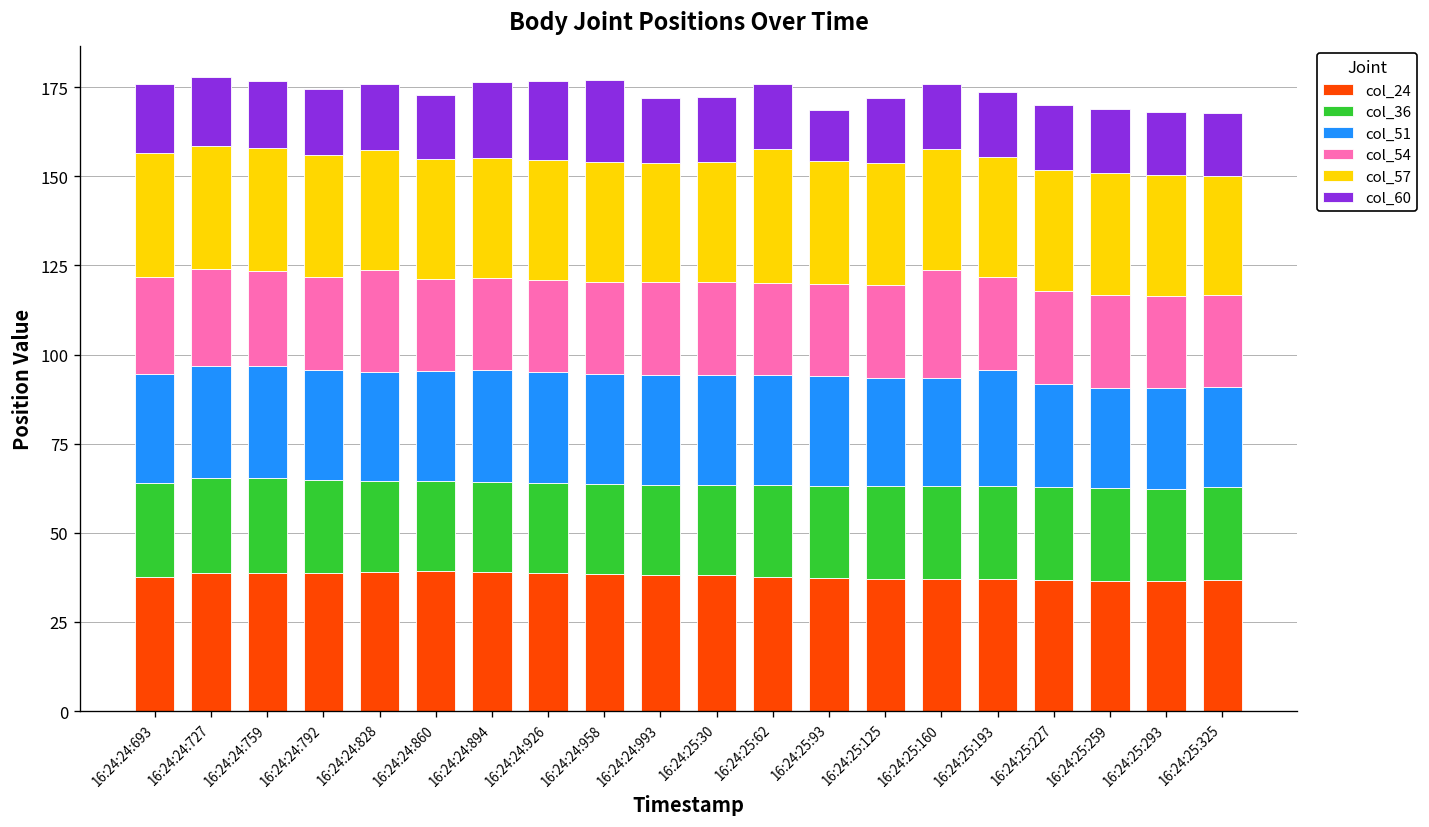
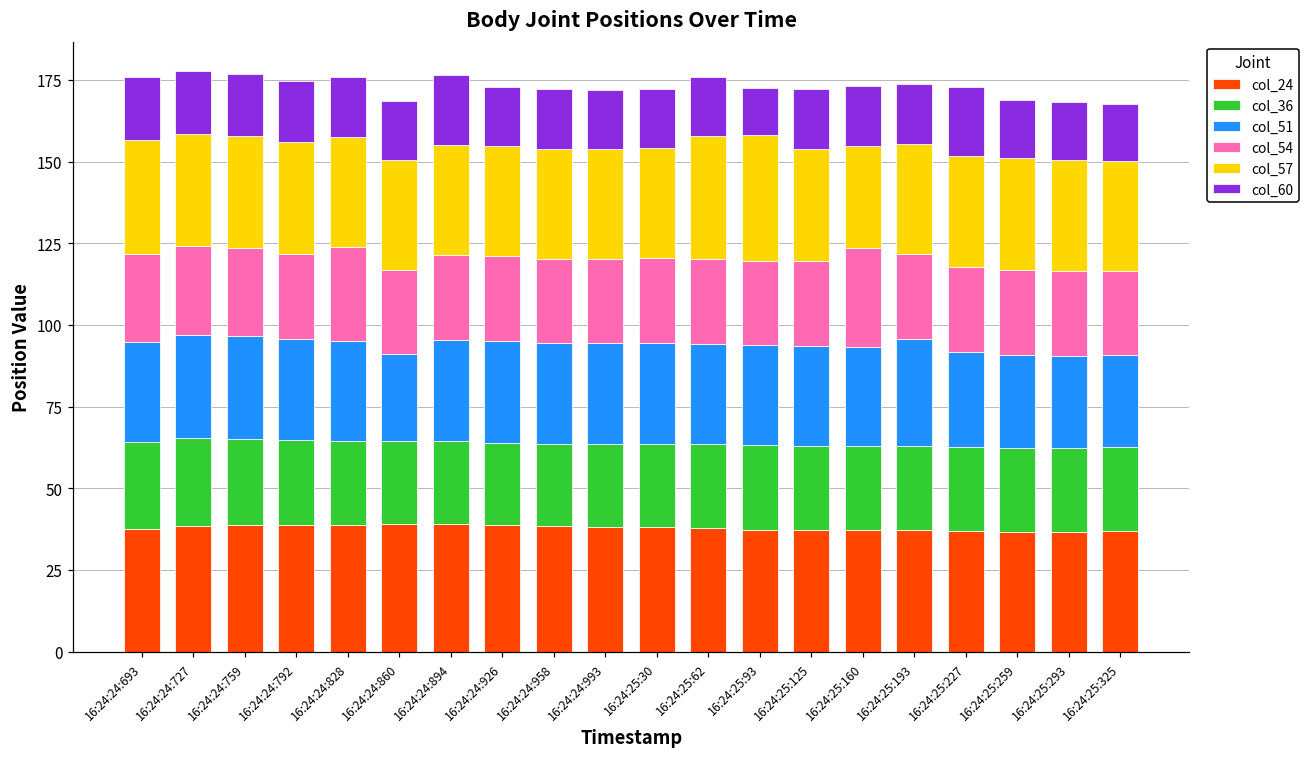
  {
    "col_24": {
      "16:24:24:693": 38,
      "16:24:24:727": 39,
      "16:24:24:759": 39,
      "16:24:24:792": 39,
      "16:24:24:828": 39,
      "16:24:24:860": 39,
      "16:24:24:894": 39,
      "16:24:24:926": 39,
      "16:24:24:958": 38,
      "16:24:24:993": 38,
      "16:24:25:30": 38,
      "16:24:25:62": 38,
      "16:24:25:93": 37,
      "16:24:25:125": 37,
      "16:24:25:160": 37,
      "16:24:25:193": 37,
      "16:24:25:227": 37,
      "16:24:25:259": 37,
      "16:24:25:293": 36,
      "16:24:25:325": 37
    },
    "col_36": {
      "16:24:24:693": 26,
      "16:24:24:727": 27,
      "16:24:24:759": 27,
      "16:24:24:792": 26,
      "16:24:24:828": 26,
      "16:24:24:860": 25,
      "16:24:24:894": 25,
      "16:24:24:926": 25,
      "16:24:24:958": 25,
      "16:24:24:993": 25,
      "16:24:25:30": 25,
      "16:24:25:62": 26,
      "16:24:25:93": 26,
      "16:24:25:125": 26,
      "16:24:25:160": 26,
      "16:24:25:193": 26,
      "16:24:25:227": 26,
      "16:24:25:259": 26,
      "16:24:25:293": 26,
      "16:24:25:325": 26
    },
    "col_51": {
      "16:24:24:693": 31,
      "16:24:24:727": 31,
      "16:24:24:759": 31,
      "16:24:24:792": 31,
      "16:24:24:828": 31,
-     "16:24:24:860": 31,
+     "16:24:24:860": 27,
      "16:24:24:894": 31,
      "16:24:24:926": 31,
      "16:24:24:958": 31,
      "16:24:24:993": 31,
      "16:24:25:30": 31,
      "16:24:25:62": 31,
      "16:24:25:93": 31,
      "16:24:25:125": 30,
      "16:24:25:160": 30,
      "16:24:25:193": 33,
      "16:24:25:227": 29,
      "16:24:25:259": 28,
      "16:24:25:293": 28,
      "16:24:25:325": 28
    },
    "col_54": {
      "16:24:24:693": 27,
      "16:24:24:727": 27,
      "16:24:24:759": 27,
      "16:24:24:792": 26,
      "16:24:24:828": 29,
      "16:24:24:860": 26,
      "16:24:24:894": 26,
      "16:24:24:926": 26,
      "16:24:24:958": 26,
      "16:24:24:993": 26,
      "16:24:25:30": 26,
      "16:24:25:62": 26,
      "16:24:25:93": 26,
      "16:24:25:125": 26,
      "16:24:25:160": 30,
      "16:24:25:193": 26,
      "16:24:25:227": 26,
      "16:24:25:259": 26,
      "16:24:25:293": 26,
      "16:24:25:325": 26
    },
    "col_57": {
      "16:24:24:693": 35,
      "16:24:24:727": 34,
      "16:24:24:759": 34,
      "16:24:24:792": 34,
      "16:24:24:828": 34,
      "16:24:24:860": 34,
      "16:24:24:894": 34,
      "16:24:24:926": 34,
      "16:24:24:958": 34,
      "16:24:24:993": 34,
      "16:24:25:30": 34,
      "16:24:25:62": 38,
-     "16:24:25:93": 35,
+     "16:24:25:93": 38,
      "16:24:25:125": 34,
-     "16:24:25:160": 34,
+     "16:24:25:160": 31,
      "16:24:25:193": 34,
      "16:24:25:227": 34,
      "16:24:25:259": 34,
      "16:24:25:293": 34,
      "16:24:25:325": 34
    },
    "col_60": {
      "16:24:24:693": 19,
      "16:24:24:727": 19,
      "16:24:24:759": 19,
      "16:24:24:792": 19,
      "16:24:24:828": 18,
      "16:24:24:860": 18,
      "16:24:24:894": 21,
-     "16:24:24:926": 22,
-     "16:24:24:958": 23,
+     "16:24:24:926": 18,
+     "16:24:24:958": 18,
      "16:24:24:993": 18,
      "16:24:25:30": 18,
      "16:24:25:62": 18,
      "16:24:25:93": 14,
      "16:24:25:125": 18,
      "16:24:25:160": 18,
      "16:24:25:193": 18,
-     "16:24:25:227": 18,
+     "16:24:25:227": 21,
      "16:24:25:259": 18,
      "16:24:25:293": 18,
      "16:24:25:325": 18
    }
  }
